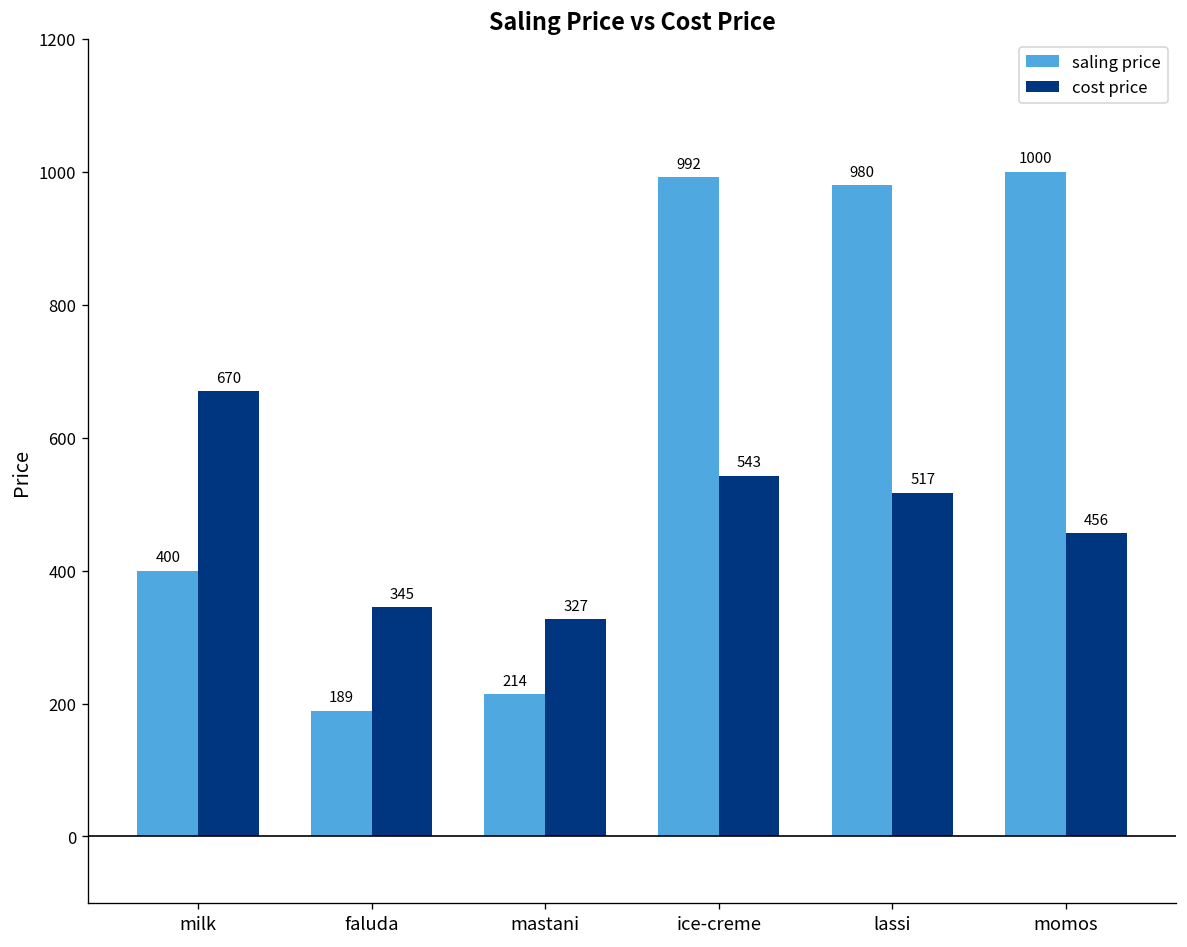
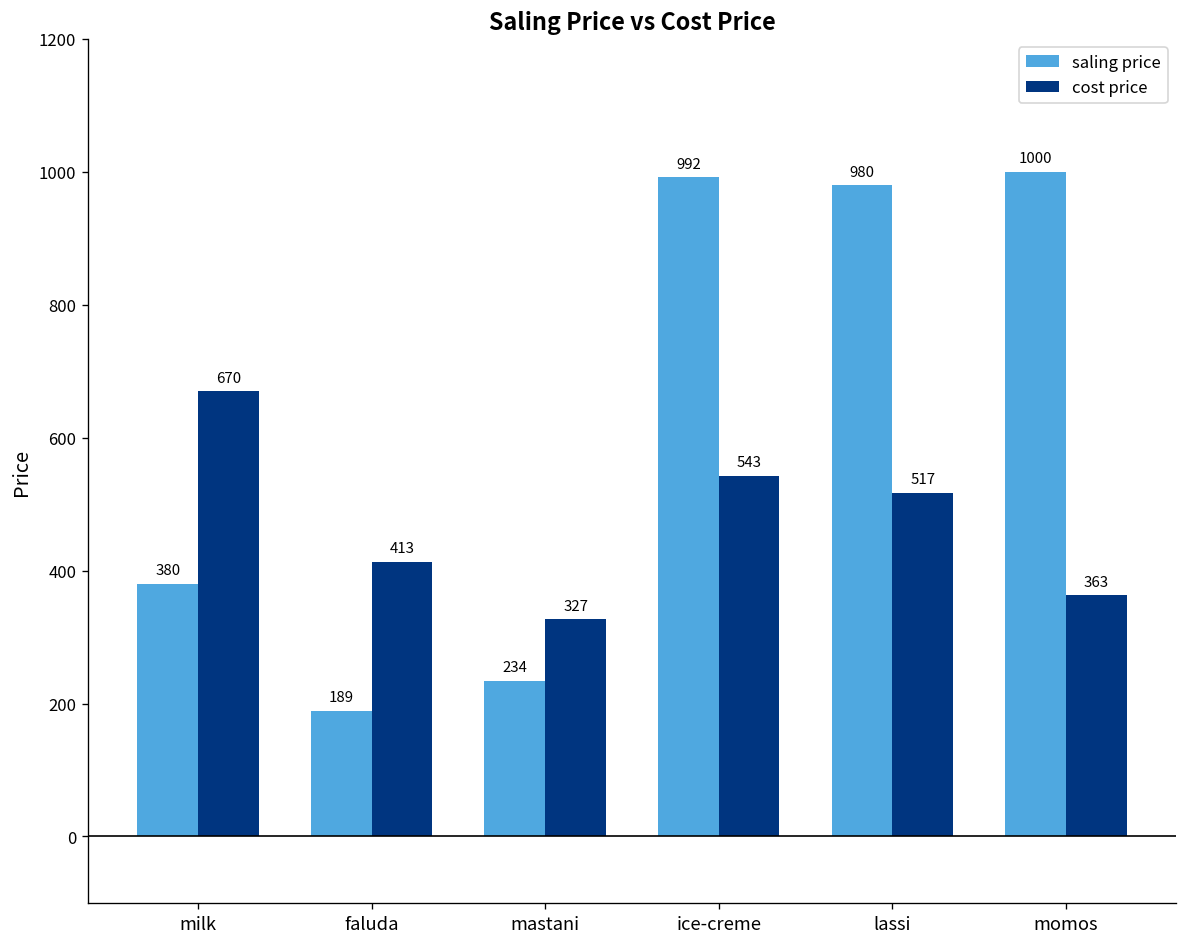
  {
    "saling price": {
-     "milk": 400,
+     "milk": 380,
      "faluda": 189,
-     "mastani": 214,
+     "mastani": 234,
      "ice-creme": 992,
      "lassi": 980,
      "momos": 1000
    },
    "cost price": {
      "milk": 670,
-     "faluda": 345,
+     "faluda": 413,
      "mastani": 327,
      "ice-creme": 543,
      "lassi": 517,
-     "momos": 456
+     "momos": 363
    }
  }
